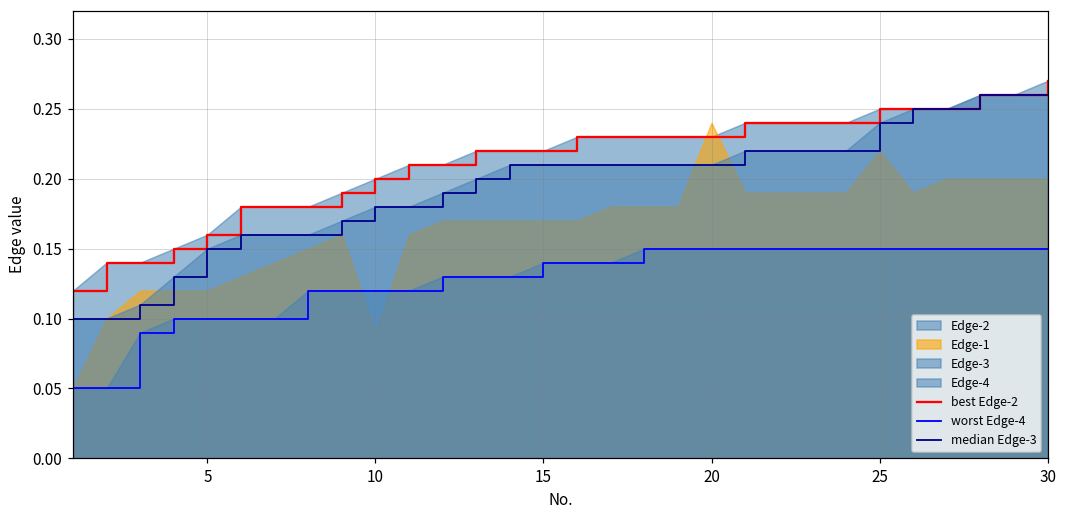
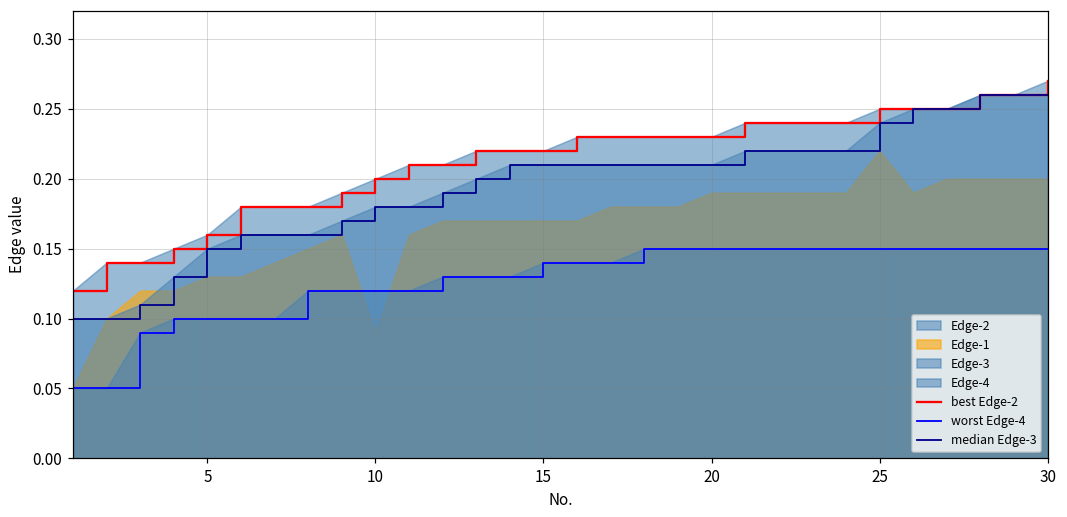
  {
    "Edge-1": {
-     "5": 0.12,
+     "5": 0.13,
      "10": 0.09,
      "15": 0.17,
-     "20": 0.24,
+     "20": 0.19,
      "25": 0.22,
      "30": 0.20
    }
  }
